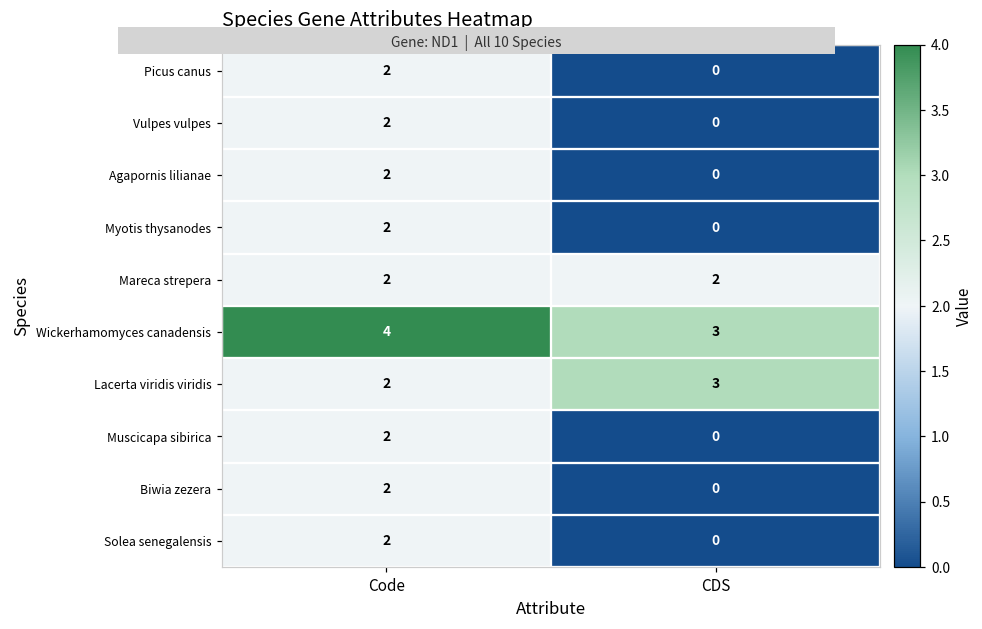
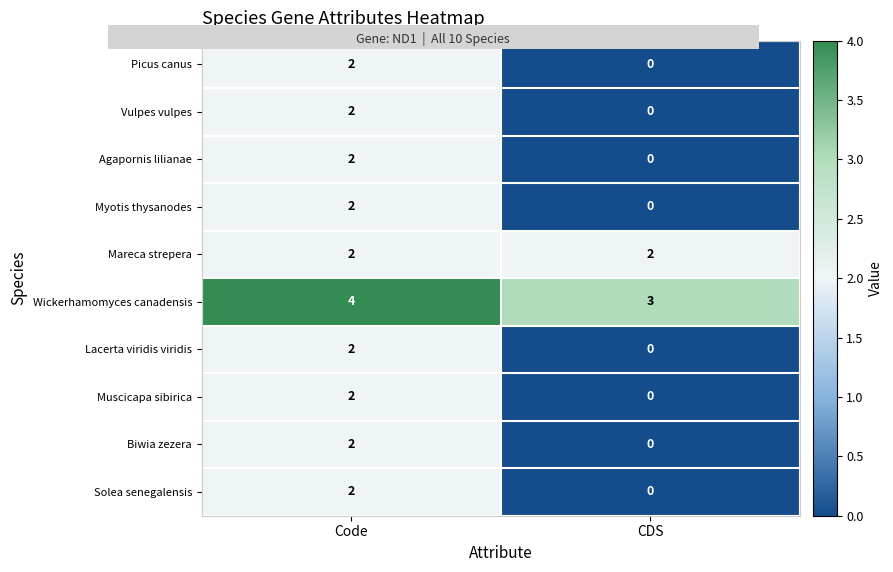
  {
    "Picus canus": {
      "Code": 2,
      "CDS": 0
    },
    "Vulpes vulpes": {
      "Code": 2,
      "CDS": 0
    },
    "Agapornis lilianae": {
      "Code": 2,
      "CDS": 0
    },
    "Myotis thysanodes": {
      "Code": 2,
      "CDS": 0
    },
    "Mareca strepera": {
      "Code": 2,
      "CDS": 2
    },
    "Wickerhamomyces canadensis": {
      "Code": 4,
      "CDS": 3
    },
    "Lacerta viridis viridis": {
      "Code": 2,
-     "CDS": 3
+     "CDS": 0
    },
    "Muscicapa sibirica": {
      "Code": 2,
      "CDS": 0
    },
    "Biwia zezera": {
      "Code": 2,
      "CDS": 0
    },
    "Solea senegalensis": {
      "Code": 2,
      "CDS": 0
    }
  }
